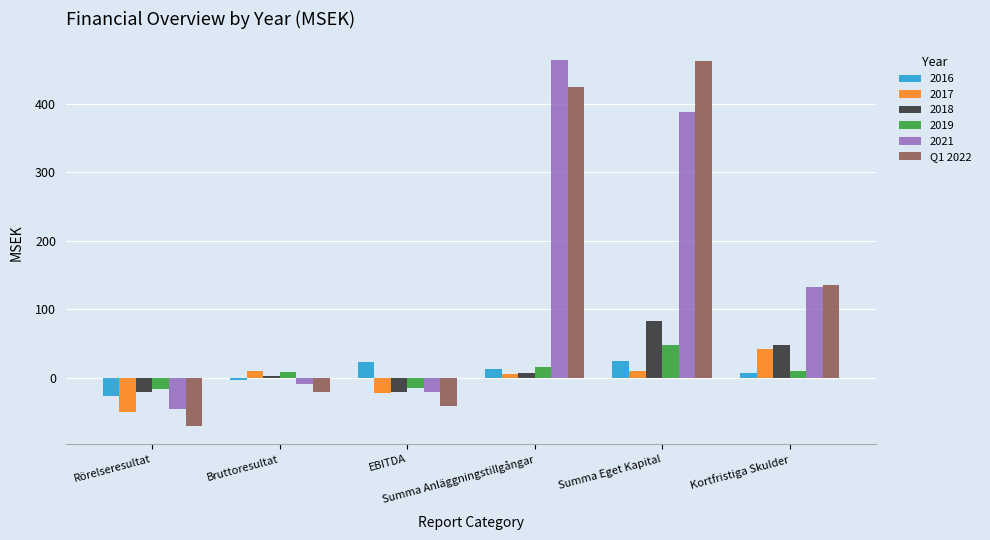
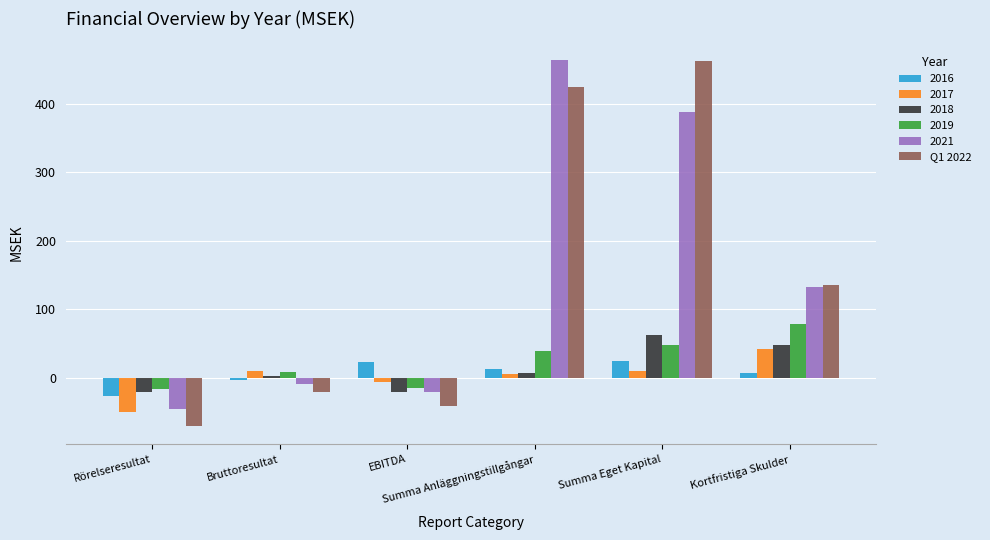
  {
    "2016": {
      "Rörelseresultat": -30,
      "EBITDA": 20,
      "Summa Anläggningstillgångar": 10,
      "Summa Eget Kapital": 30,
      "Kortfristiga Skulder": 10
    },
    "2017": {
      "Rörelseresultat": -50,
      "Bruttoresultat": 10,
-     "EBITDA": -20,
+     "EBITDA": -10,
      "Summa Anläggningstillgångar": 10,
      "Summa Eget Kapital": 10,
      "Kortfristiga Skulder": 40
    },
    "2018": {
      "Rörelseresultat": -20,
      "EBITDA": -20,
      "Summa Anläggningstillgångar": 10,
-     "Summa Eget Kapital": 80,
+     "Summa Eget Kapital": 60,
      "Kortfristiga Skulder": 50
    },
    "2019": {
      "Rörelseresultat": -20,
      "Bruttoresultat": 10,
      "EBITDA": -10,
-     "Summa Anläggningstillgångar": 20,
+     "Summa Anläggningstillgångar": 40,
      "Summa Eget Kapital": 50,
-     "Kortfristiga Skulder": 10
+     "Kortfristiga Skulder": 80
    },
    "2021": {
      "Rörelseresultat": -50,
      "Bruttoresultat": -10,
      "EBITDA": -20,
      "Summa Anläggningstillgångar": 460,
      "Summa Eget Kapital": 390,
      "Kortfristiga Skulder": 130
    },
    "Q1 2022": {
      "Rörelseresultat": -70,
      "Bruttoresultat": -20,
      "EBITDA": -40,
      "Summa Anläggningstillgångar": 420,
      "Summa Eget Kapital": 460,
      "Kortfristiga Skulder": 140
    }
  }
